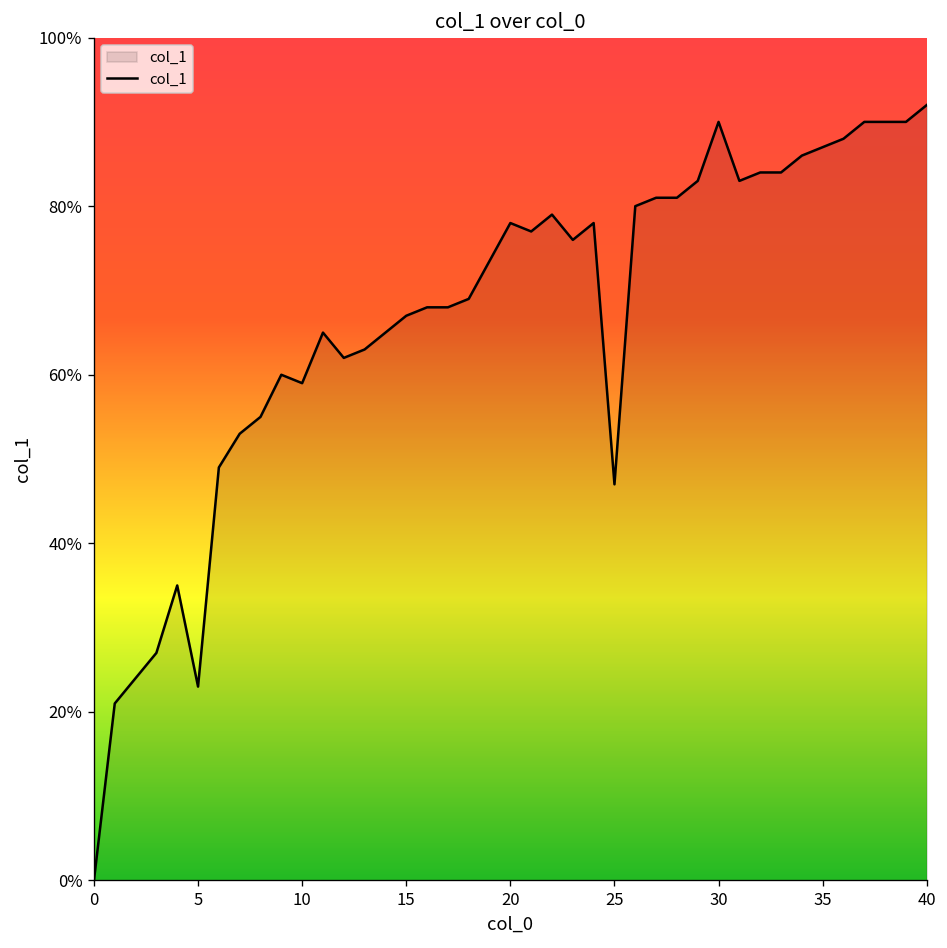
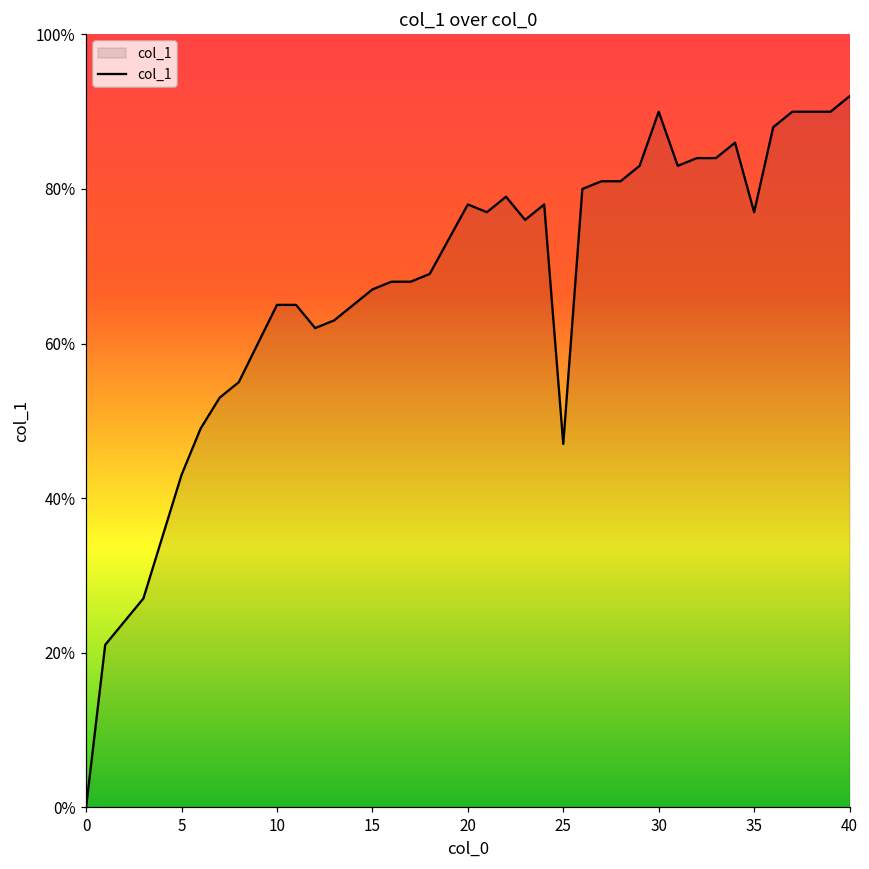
  {
    "0": "0%",
-   "5": "23%",
-   "10": "59%",
+   "5": "43%",
+   "10": "65%",
    "15": "67%",
    "20": "78%",
    "25": "47%",
    "30": "90%",
-   "35": "87%",
+   "35": "77%",
    "40": "92%"
  }
